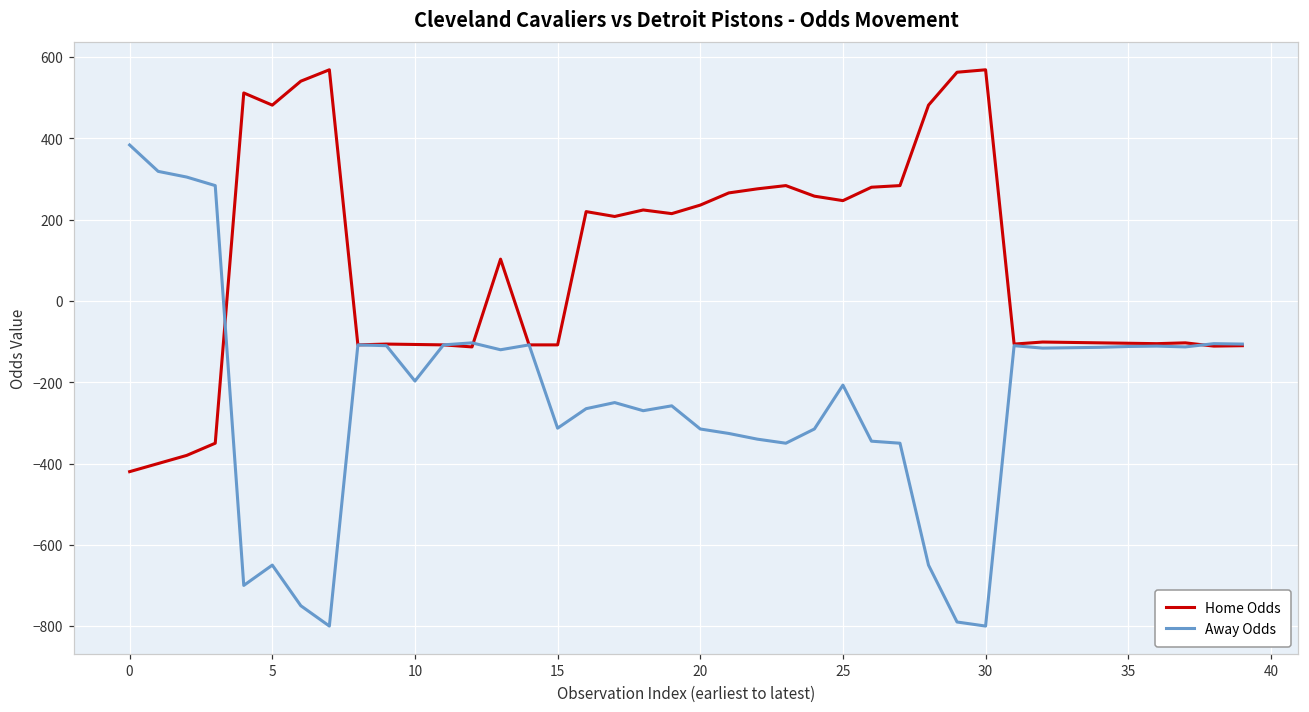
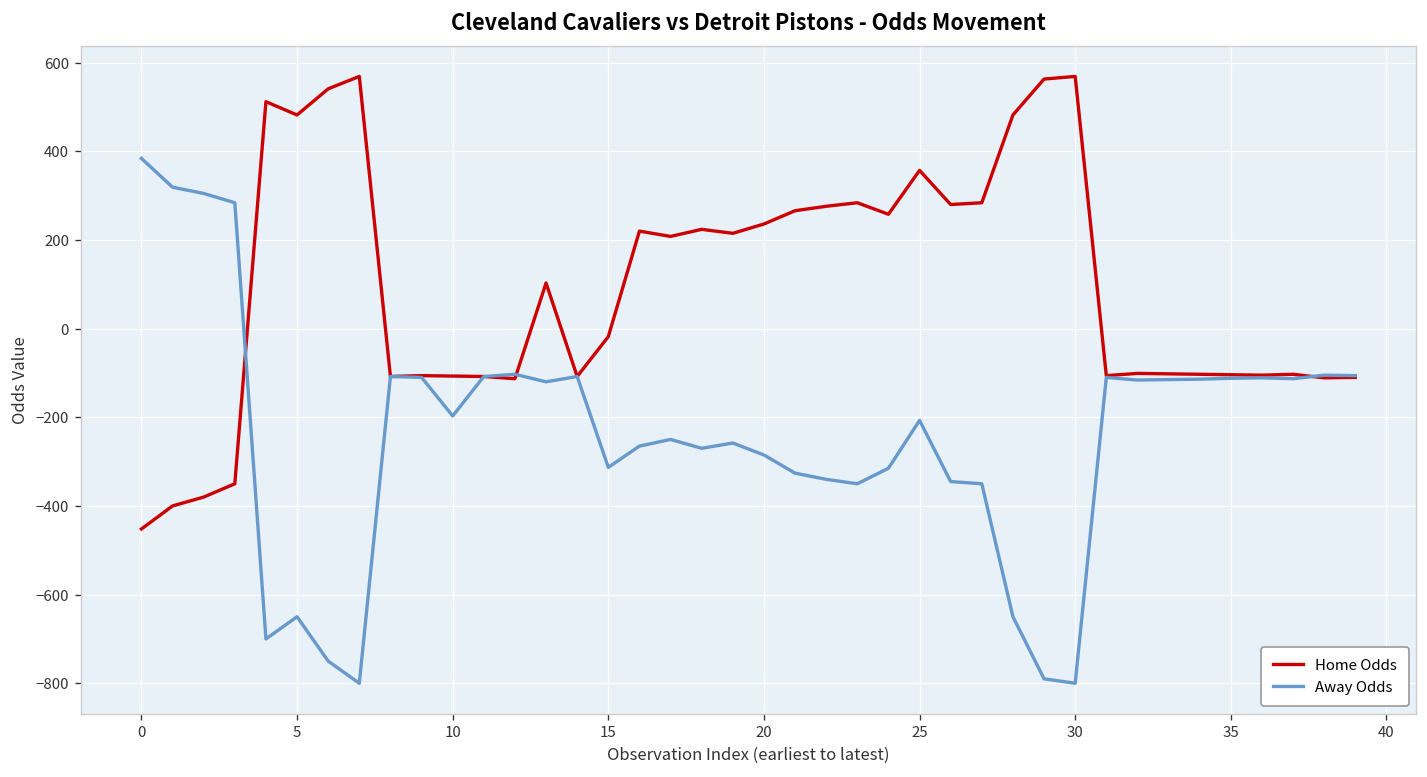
  {
    "Home Odds": {
-     "0": -420,
+     "0": -450,
      "5": 480,
      "10": -110,
-     "15": -110,
+     "15": -20,
      "20": 240,
-     "25": 250,
+     "25": 360,
      "30": 570,
      "35": -100
    },
    "Away Odds": {
      "0": 380,
      "5": -650,
      "10": -200,
      "15": -310,
-     "20": -320,
+     "20": -290,
      "25": -210,
      "30": -800,
      "35": -110
    }
  }
